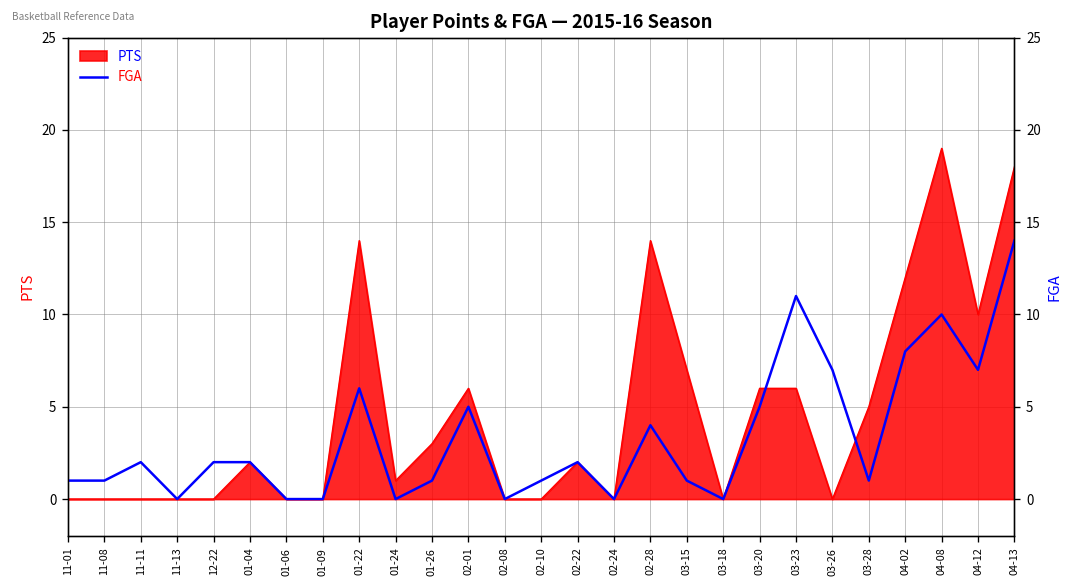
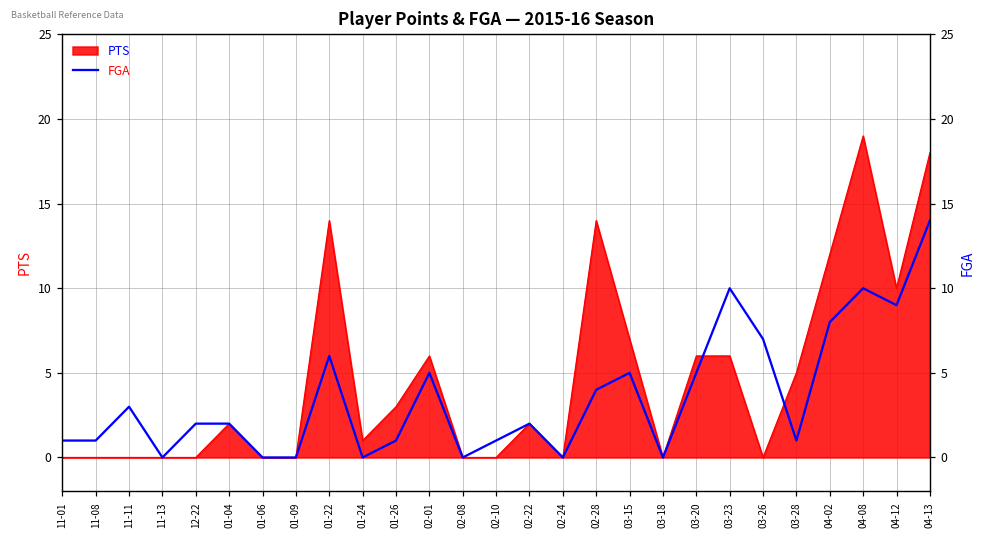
  {
    "PTS": {
      "11-01": 0,
      "11-08": 0,
      "11-11": 0,
      "12-22": 0,
      "01-22": 14,
      "01-24": 1,
      "01-26": 3,
      "02-01": 6,
      "02-10": 0,
      "02-28": 14,
      "03-15": 7,
      "03-20": 6,
      "03-23": 6,
      "03-26": 0,
      "03-28": 5,
      "04-02": 12,
      "04-08": 19,
      "04-12": 10,
      "04-13": 18
    },
    "FGA": {
      "11-01": 1,
      "11-08": 1,
-     "11-11": 2,
+     "11-11": 3,
      "12-22": 2,
      "01-22": 6,
      "01-24": 0,
      "01-26": 1,
      "02-01": 5,
      "02-10": 1,
      "02-28": 4,
-     "03-15": 1,
+     "03-15": 5,
      "03-20": 5,
-     "03-23": 11,
+     "03-23": 10,
      "03-26": 7,
      "03-28": 1,
      "04-02": 8,
      "04-08": 10,
-     "04-12": 7,
+     "04-12": 9,
      "04-13": 14
    }
  }
